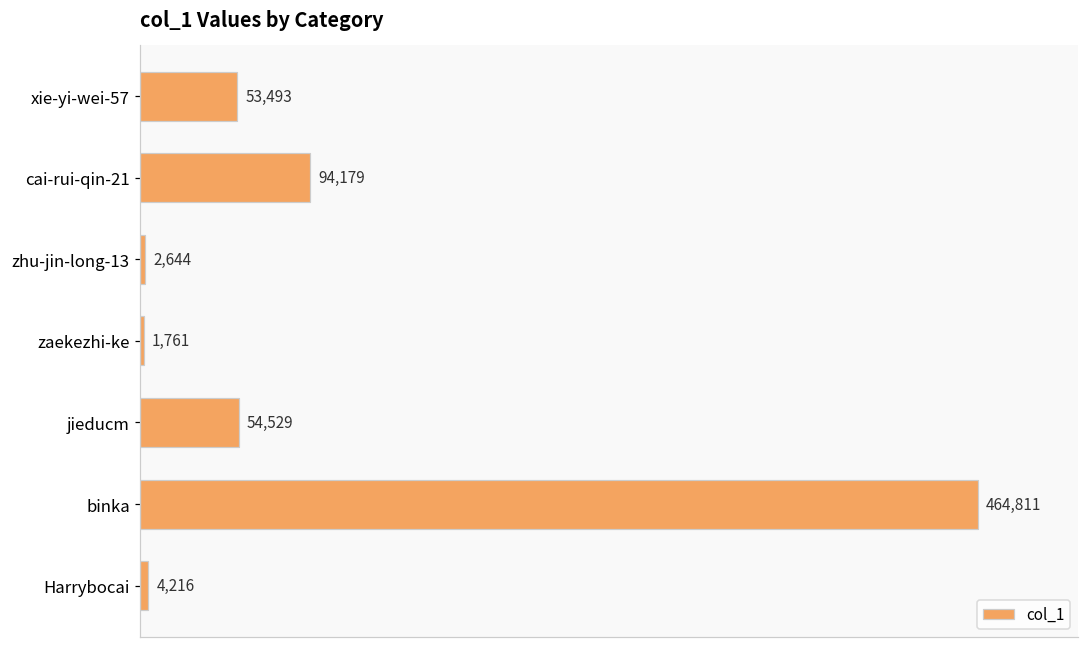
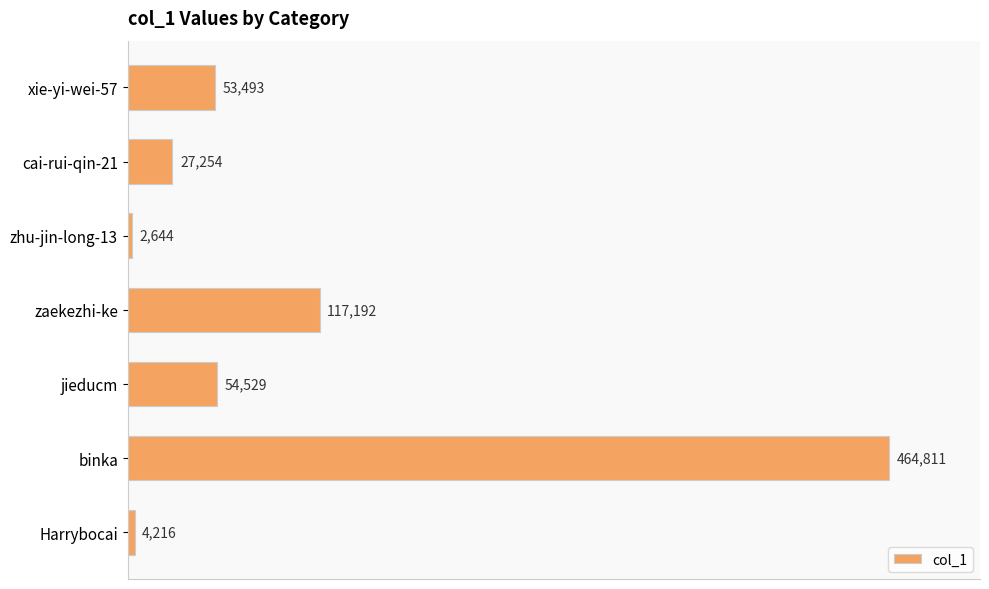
  {
    "xie-yi-wei-57": "53,493",
-   "cai-rui-qin-21": "94,179",
+   "cai-rui-qin-21": "27,254",
    "zhu-jin-long-13": "2,644",
-   "zaekezhi-ke": "1,761",
+   "zaekezhi-ke": "117,192",
    "jieducm": "54,529",
    "binka": "464,811",
    "Harrybocai": "4,216"
  }
